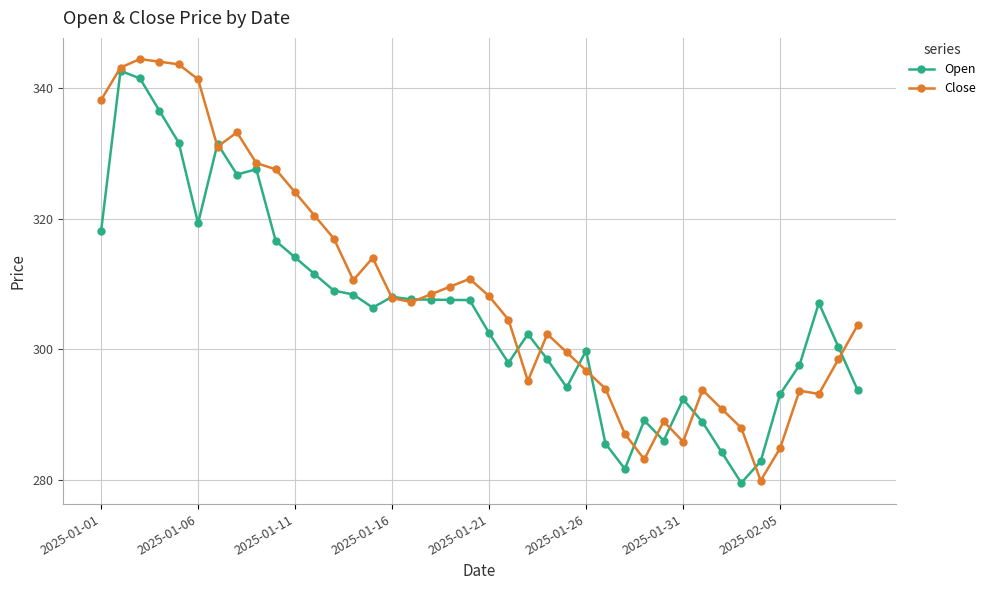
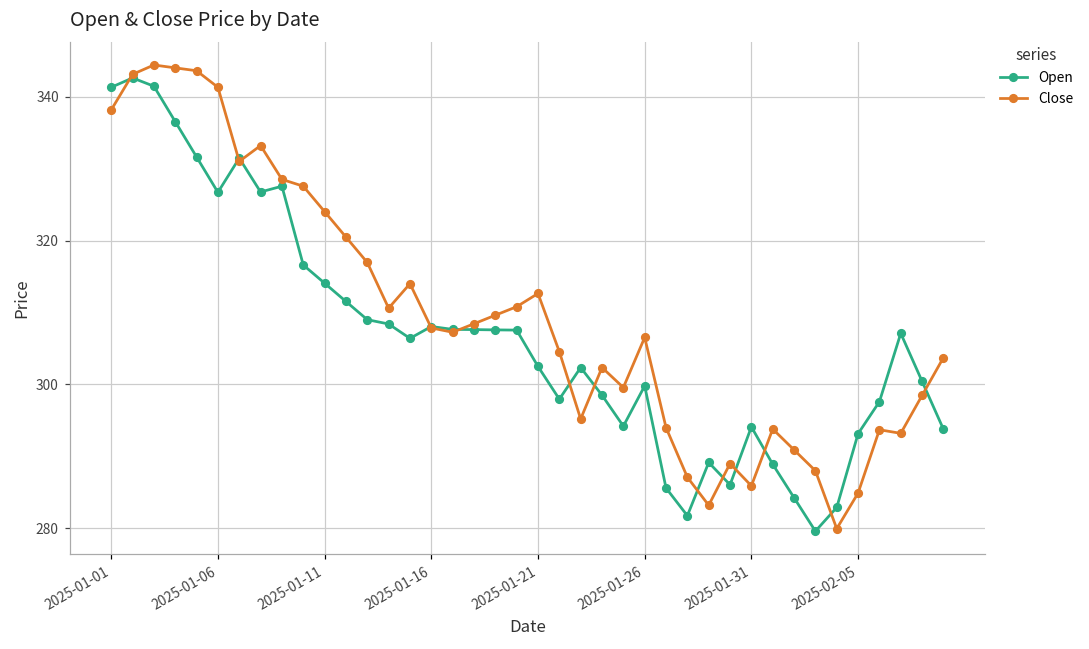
  {
    "Open": {
-     "2025-01-01": 318,
-     "2025-01-06": 319,
+     "2025-01-01": 341,
+     "2025-01-06": 327,
      "2025-01-11": 314,
      "2025-01-21": 303,
      "2025-01-26": 300,
-     "2025-01-31": 292,
+     "2025-01-31": 294,
      "2025-02-05": 293
    },
    "Close": {
      "2025-01-01": 338,
      "2025-01-06": 341,
      "2025-01-11": 324,
-     "2025-01-21": 308,
-     "2025-01-26": 297,
+     "2025-01-21": 313,
+     "2025-01-26": 307,
      "2025-01-31": 286,
      "2025-02-05": 285
    }
  }
